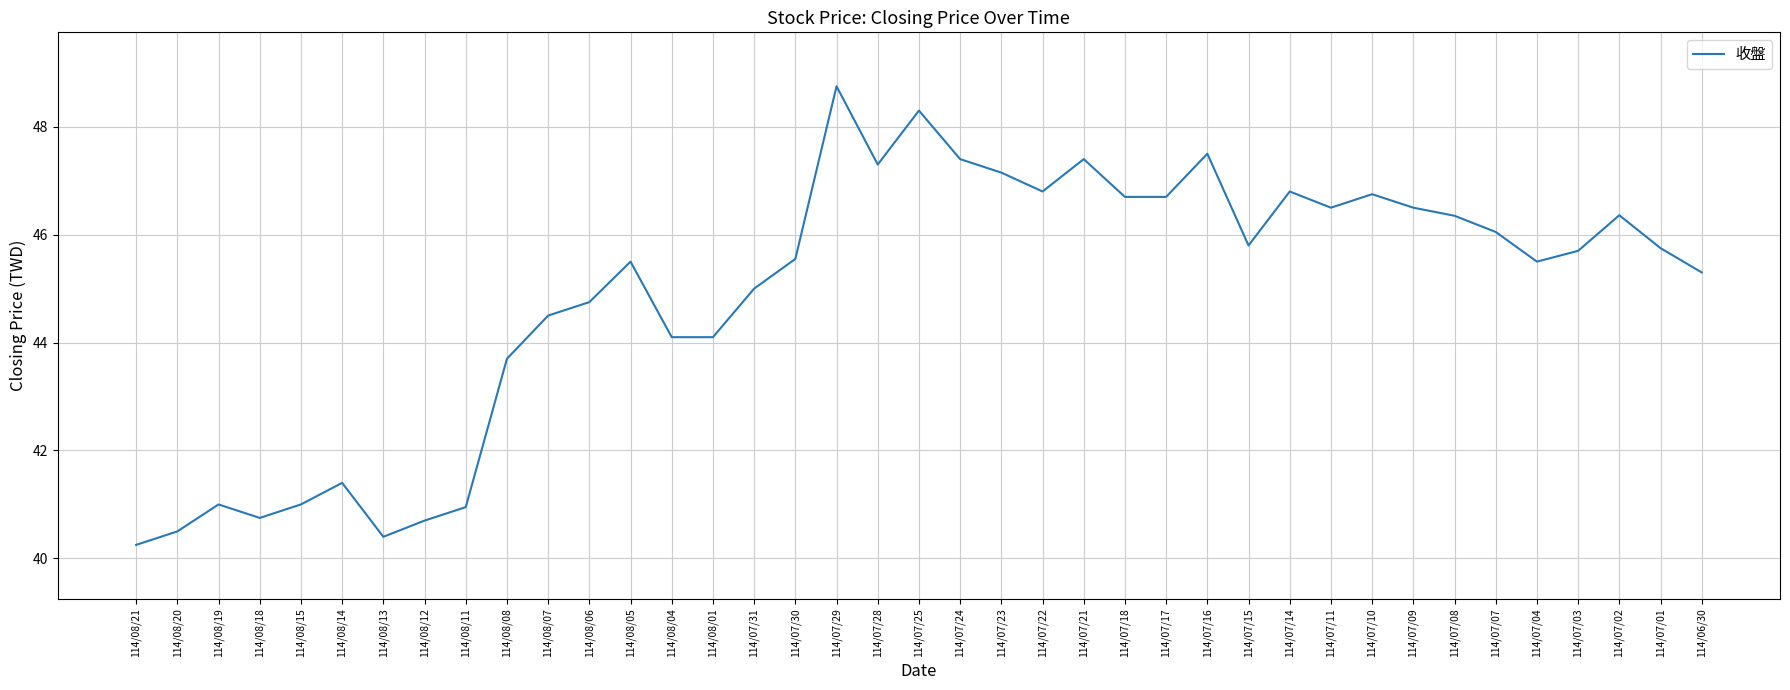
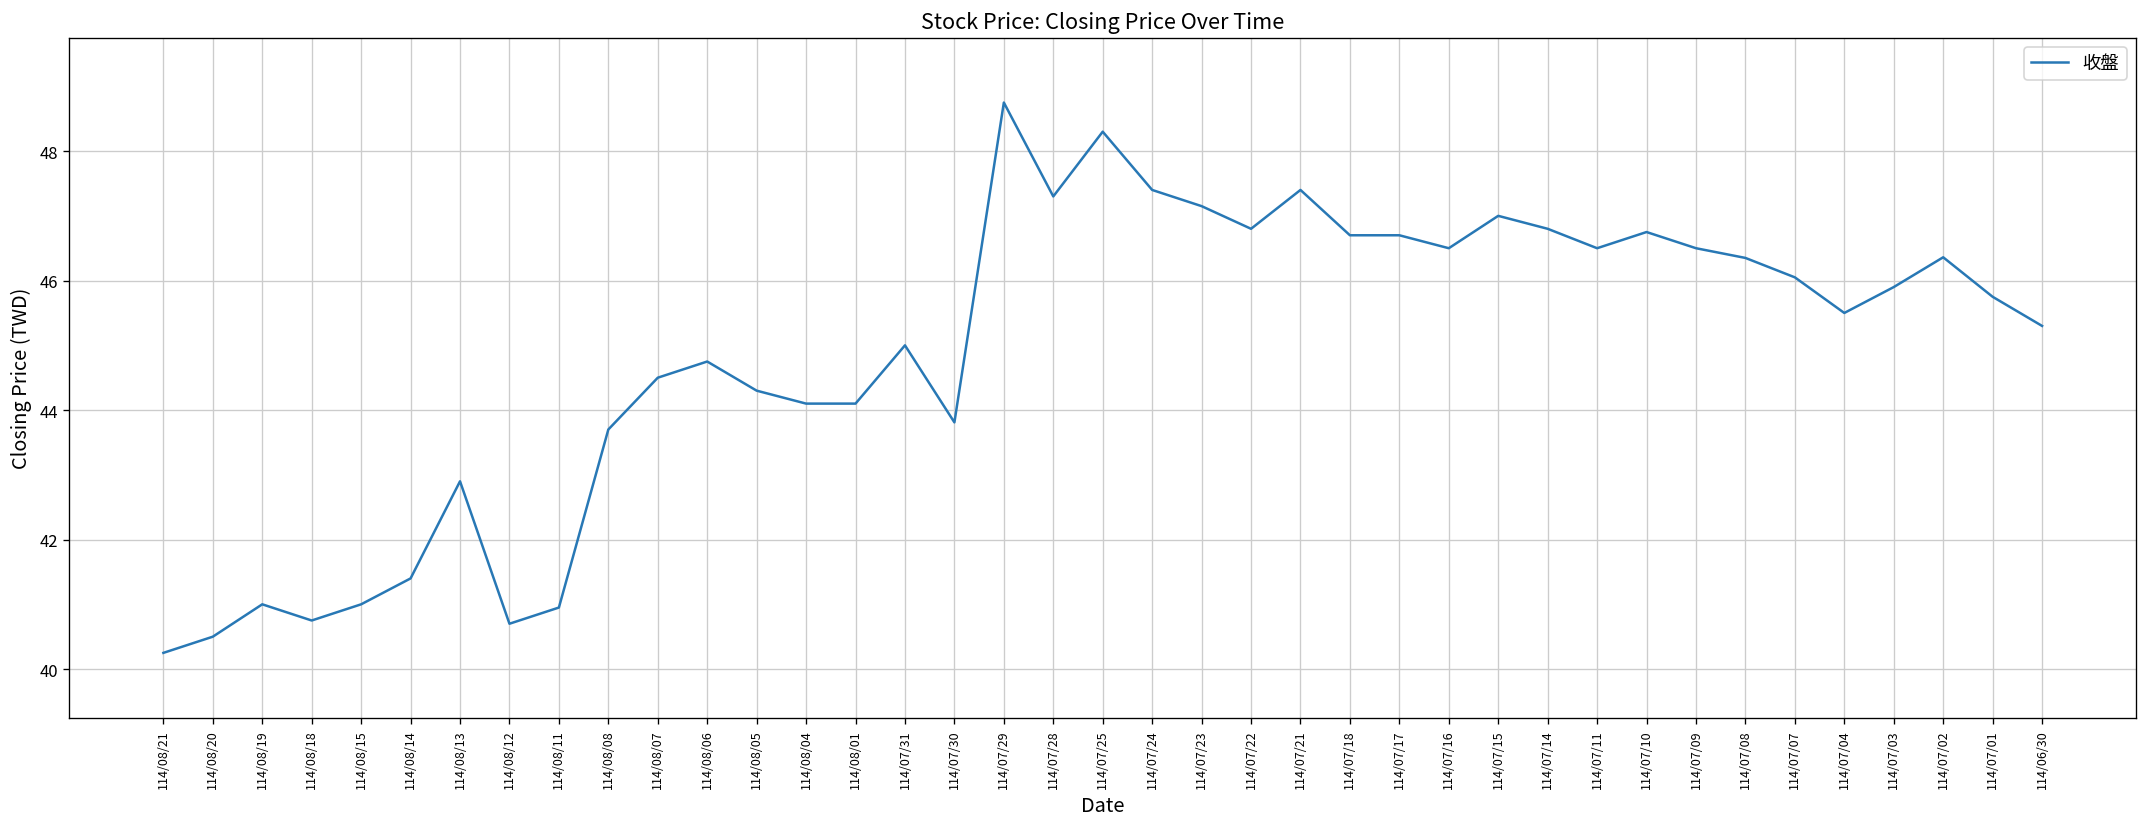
  {
    "114/08/21": 40.3,
    "114/08/20": 40.5,
    "114/08/19": 41.0,
    "114/08/18": 40.8,
    "114/08/15": 41.0,
    "114/08/14": 41.4,
-   "114/08/13": 40.4,
+   "114/08/13": 42.9,
    "114/08/12": 40.7,
    "114/08/11": 41.0,
    "114/08/08": 43.7,
    "114/08/07": 44.5,
    "114/08/06": 44.8,
-   "114/08/05": 45.5,
+   "114/08/05": 44.3,
    "114/08/04": 44.1,
    "114/08/01": 44.1,
    "114/07/31": 45.0,
-   "114/07/30": 45.6,
+   "114/07/30": 43.8,
    "114/07/29": 48.8,
    "114/07/28": 47.3,
    "114/07/25": 48.3,
    "114/07/24": 47.4,
    "114/07/23": 47.2,
    "114/07/22": 46.8,
    "114/07/21": 47.4,
    "114/07/18": 46.7,
    "114/07/17": 46.7,
-   "114/07/16": 47.5,
-   "114/07/15": 45.8,
+   "114/07/16": 46.5,
+   "114/07/15": 47.0,
    "114/07/14": 46.8,
    "114/07/11": 46.5,
    "114/07/10": 46.8,
    "114/07/09": 46.5,
    "114/07/08": 46.4,
    "114/07/07": 46.1,
    "114/07/04": 45.5,
-   "114/07/03": 45.7,
+   "114/07/03": 45.9,
    "114/07/02": 46.4,
    "114/07/01": 45.8,
    "114/06/30": 45.3
  }
